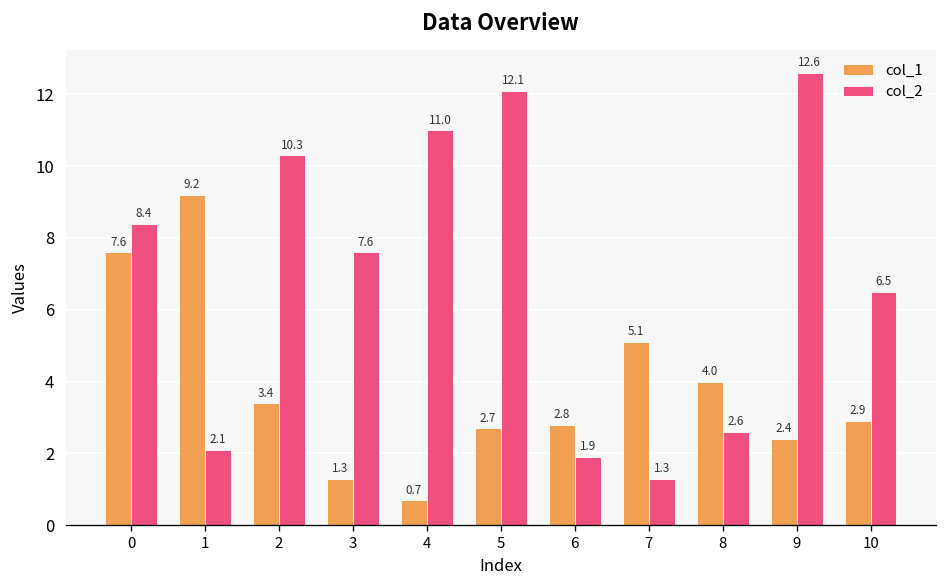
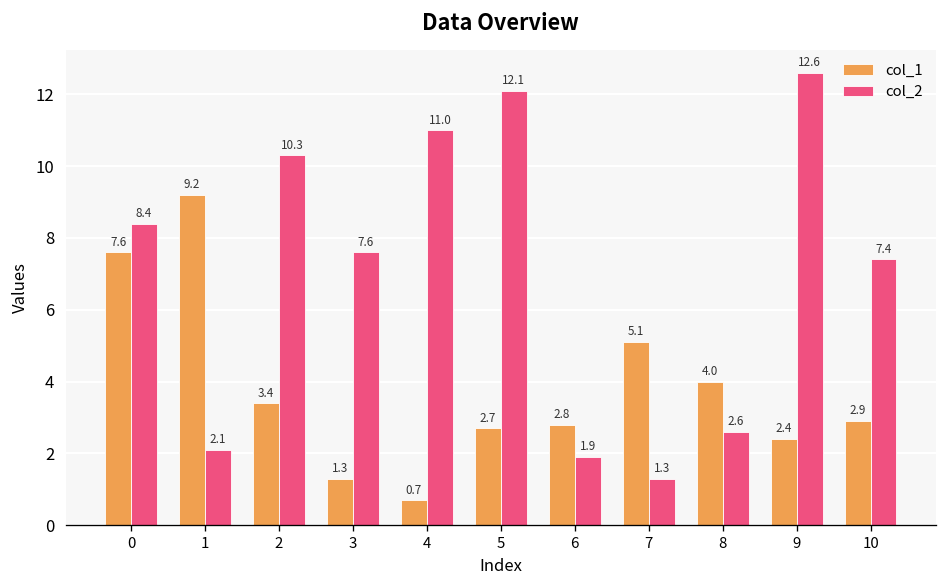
  {
    "col_1": {
      "0": 7.6,
      "1": 9.2,
      "2": 3.4,
      "3": 1.3,
      "4": 0.7,
      "5": 2.7,
      "6": 2.8,
      "7": 5.1,
      "8": 4.0,
      "9": 2.4,
      "10": 2.9
    },
    "col_2": {
      "0": 8.4,
      "1": 2.1,
      "2": 10.3,
      "3": 7.6,
      "4": 11.0,
      "5": 12.1,
      "6": 1.9,
      "7": 1.3,
      "8": 2.6,
      "9": 12.6,
-     "10": 6.5
+     "10": 7.4
    }
  }
